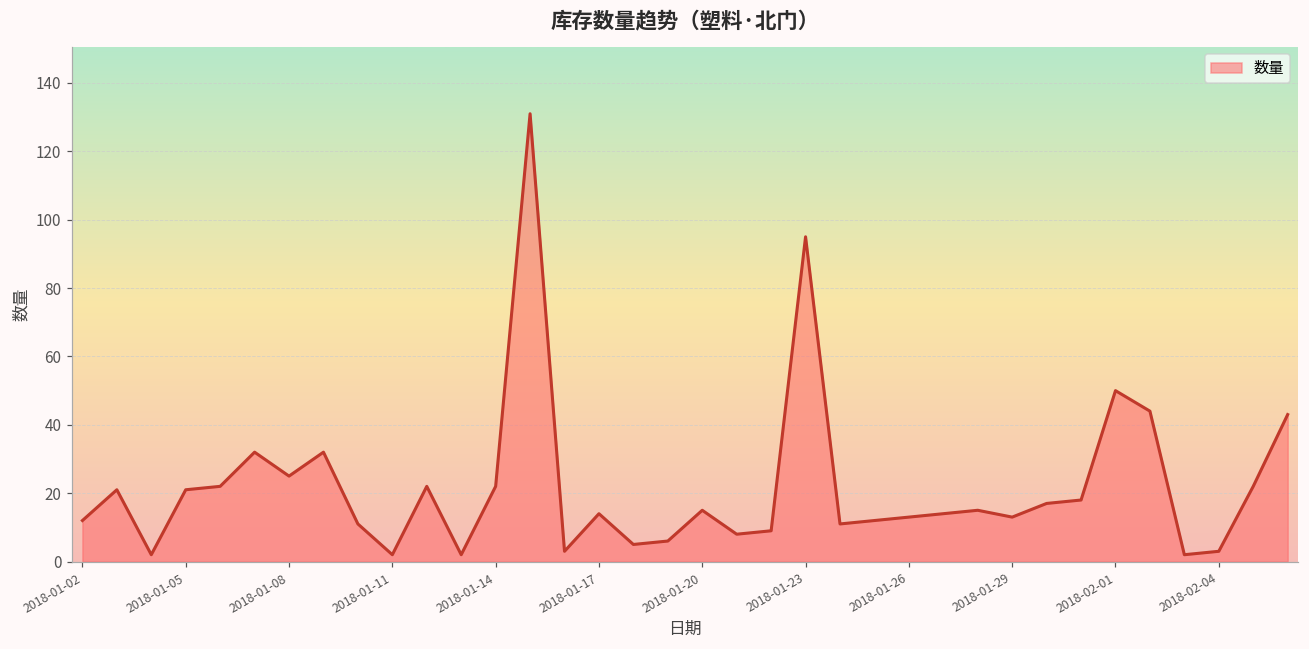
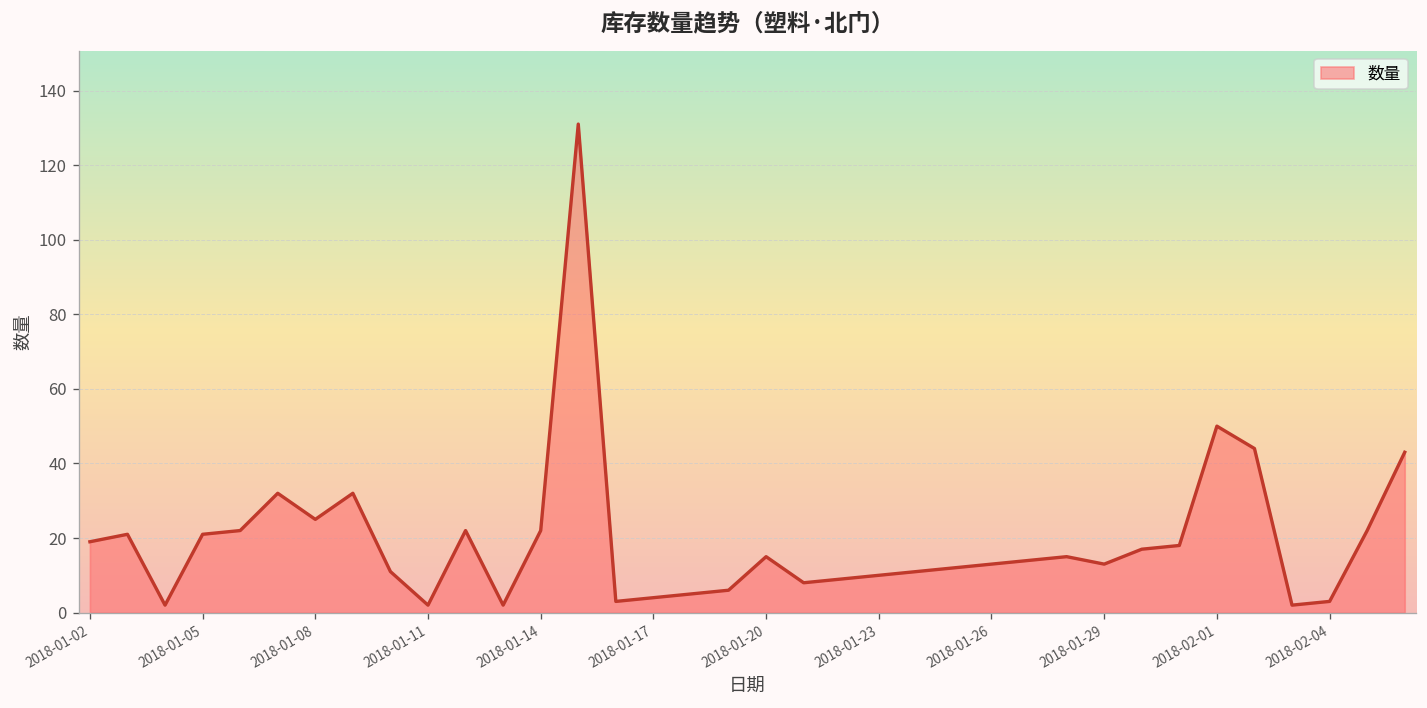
  {
-   "2018-01-02": 12,
+   "2018-01-02": 19,
    "2018-01-05": 21,
    "2018-01-08": 25,
    "2018-01-11": 2,
    "2018-01-14": 22,
-   "2018-01-17": 14,
+   "2018-01-17": 4,
    "2018-01-20": 15,
-   "2018-01-23": 95,
+   "2018-01-23": 10,
    "2018-01-26": 13,
    "2018-01-29": 13,
    "2018-02-01": 50,
    "2018-02-04": 3
  }
